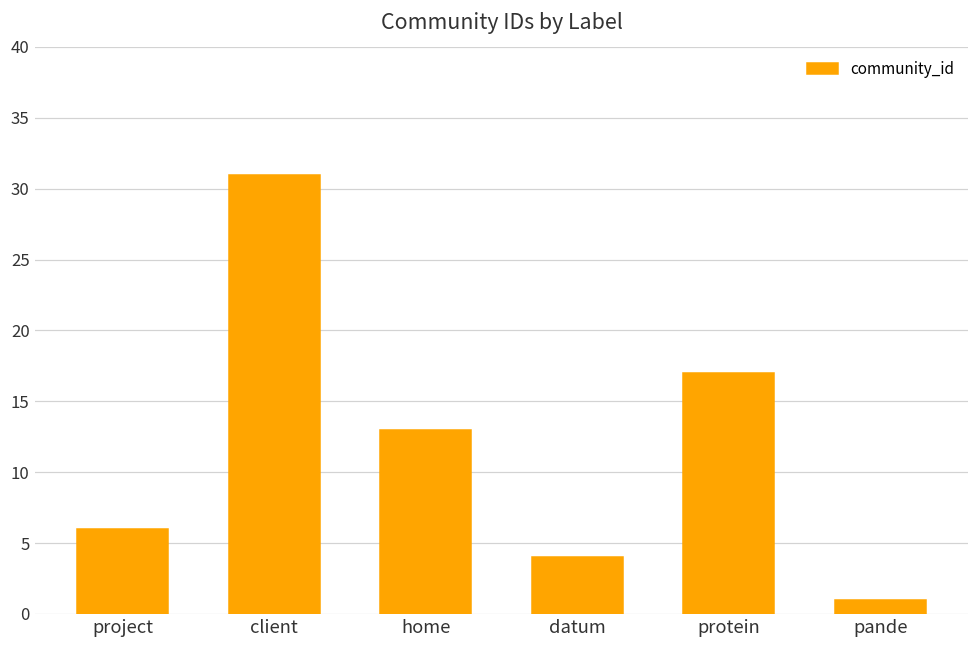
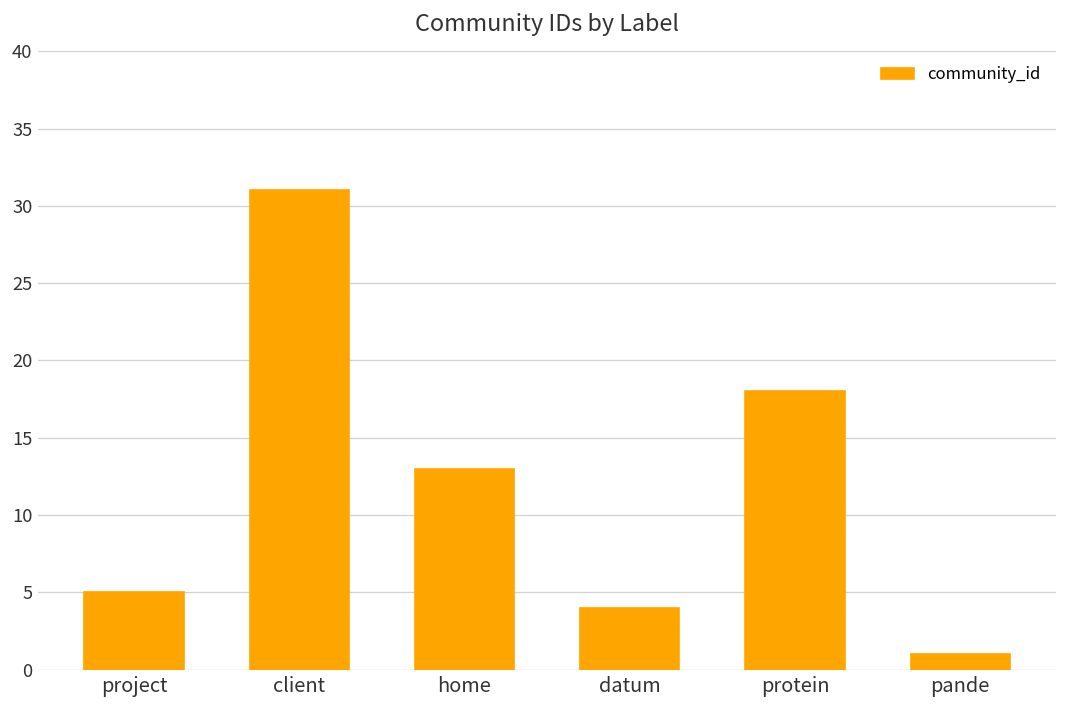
  {
-   "project": 6,
+   "project": 5,
    "client": 31,
    "home": 13,
    "datum": 4,
-   "protein": 17,
+   "protein": 18,
    "pande": 1
  }
